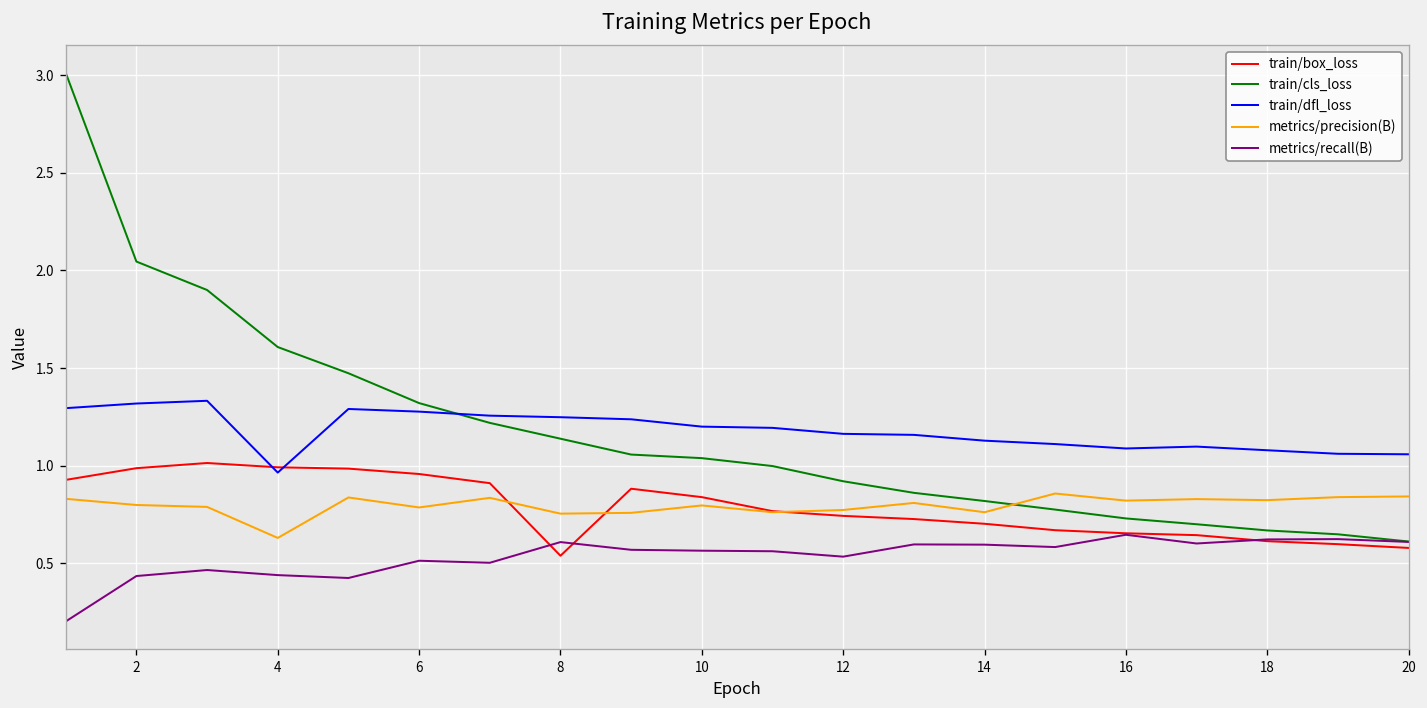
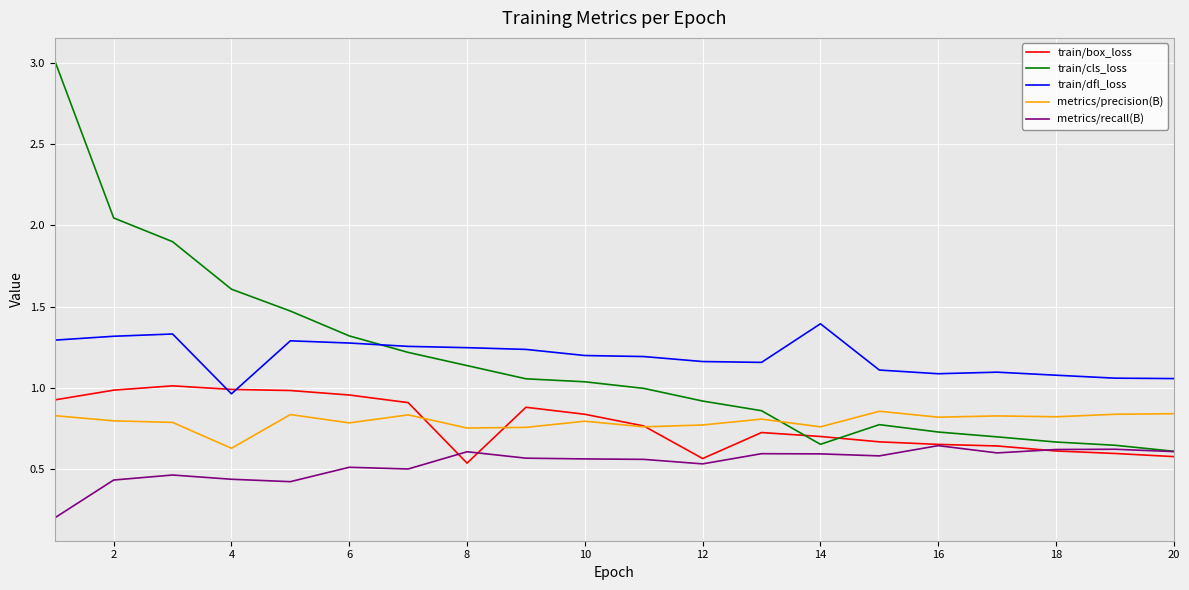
  {
    "train/box_loss": {
      "2": 0.99,
      "4": 0.99,
      "6": 0.96,
      "8": 0.54,
      "10": 0.84,
-     "12": 0.74,
+     "12": 0.57,
      "14": 0.70,
      "20": 0.58
    },
    "train/cls_loss": {
      "2": 2.05,
      "4": 1.61,
      "6": 1.32,
      "8": 1.14,
      "10": 1.04,
      "12": 0.92,
-     "14": 0.82,
+     "14": 0.65,
      "16": 0.73,
      "18": 0.67
    },
    "train/dfl_loss": {
      "2": 1.32,
      "4": 0.96,
      "6": 1.28,
      "8": 1.25,
      "10": 1.20,
      "12": 1.16,
-     "14": 1.13,
+     "14": 1.40,
      "16": 1.09,
      "18": 1.08,
      "20": 1.06
    },
    "metrics/precision(B)": {
      "2": 0.80,
      "4": 0.63,
      "6": 0.79,
      "8": 0.75,
      "10": 0.80,
      "12": 0.77,
      "14": 0.76,
      "16": 0.82,
      "18": 0.82,
      "20": 0.84
    },
    "metrics/recall(B)": {
      "2": 0.43,
      "4": 0.44,
      "6": 0.51,
      "8": 0.61,
      "10": 0.56,
      "12": 0.53,
      "14": 0.59
    }
  }
